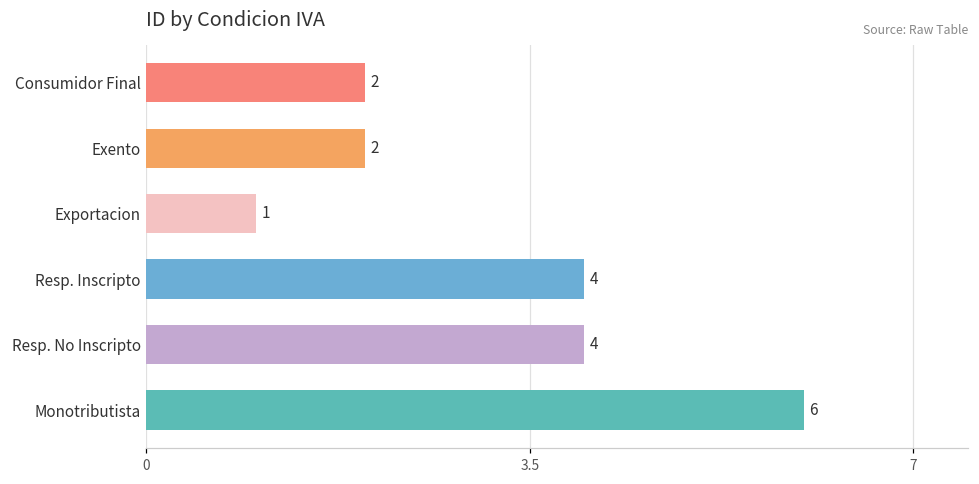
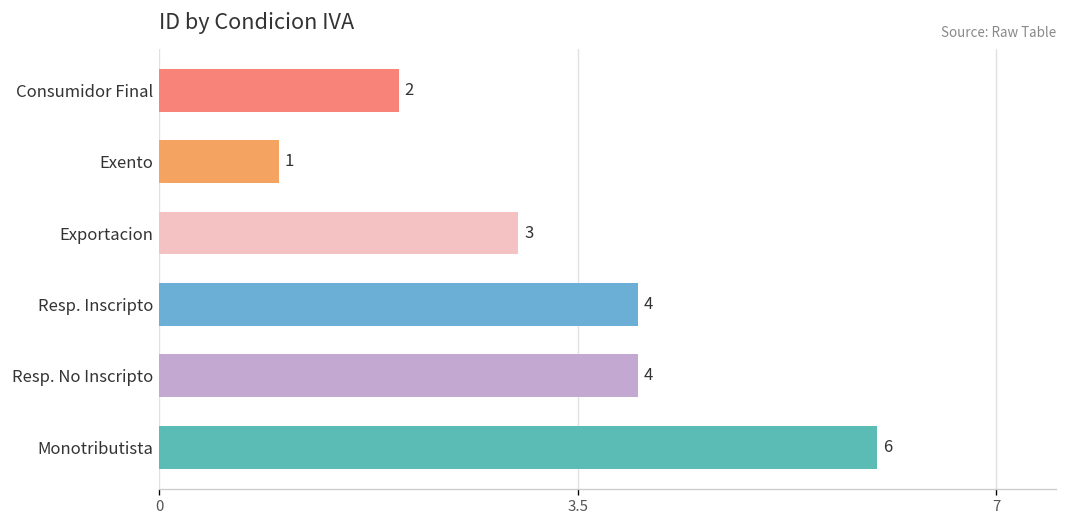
  {
    "Consumidor Final": 2,
-   "Exento": 2,
-   "Exportacion": 1,
+   "Exento": 1,
+   "Exportacion": 3,
    "Resp. Inscripto": 4,
    "Resp. No Inscripto": 4,
    "Monotributista": 6
  }
